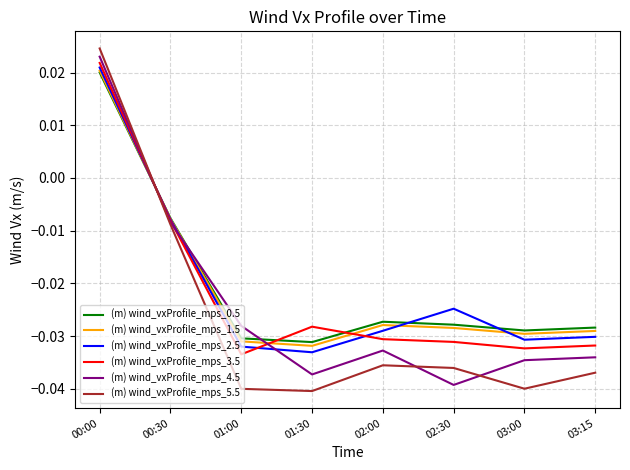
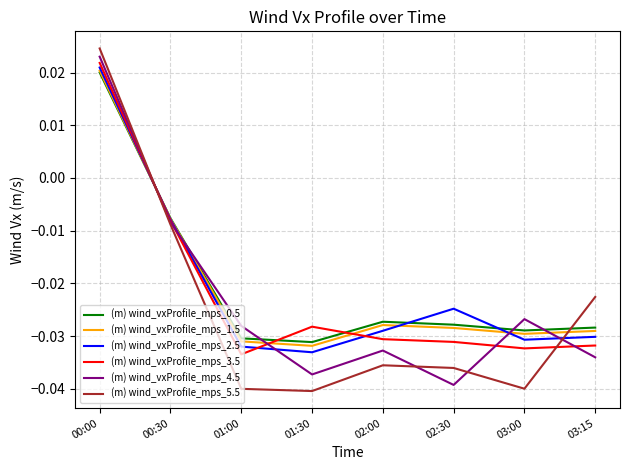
  {
    "(m) wind_vxProfile_mps_0.5": {
      "01:30": -0.031,
      "02:00": -0.027,
      "02:30": -0.028,
      "03:00": -0.029,
      "03:15": -0.028
    },
    "(m) wind_vxProfile_mps_1.5": {
      "01:30": -0.032,
      "02:00": -0.028,
      "02:30": -0.028,
      "03:00": -0.030,
      "03:15": -0.029
    },
    "(m) wind_vxProfile_mps_2.5": {
      "00:00": 0.021,
      "01:30": -0.033,
      "02:00": -0.029,
      "02:30": -0.025,
      "03:00": -0.031,
      "03:15": -0.030
    },
    "(m) wind_vxProfile_mps_3.5": {
      "00:00": 0.022,
      "01:30": -0.028,
      "02:00": -0.031,
      "02:30": -0.031,
      "03:00": -0.032,
      "03:15": -0.032
    },
    "(m) wind_vxProfile_mps_4.5": {
      "00:00": 0.023,
      "01:30": -0.037,
      "02:00": -0.033,
      "02:30": -0.039,
-     "03:00": -0.035,
+     "03:00": -0.027,
      "03:15": -0.034
    },
    "(m) wind_vxProfile_mps_5.5": {
      "00:00": 0.025,
      "01:30": -0.040,
      "02:00": -0.036,
      "02:30": -0.036,
      "03:00": -0.040,
-     "03:15": -0.037
+     "03:15": -0.023
    }
  }
